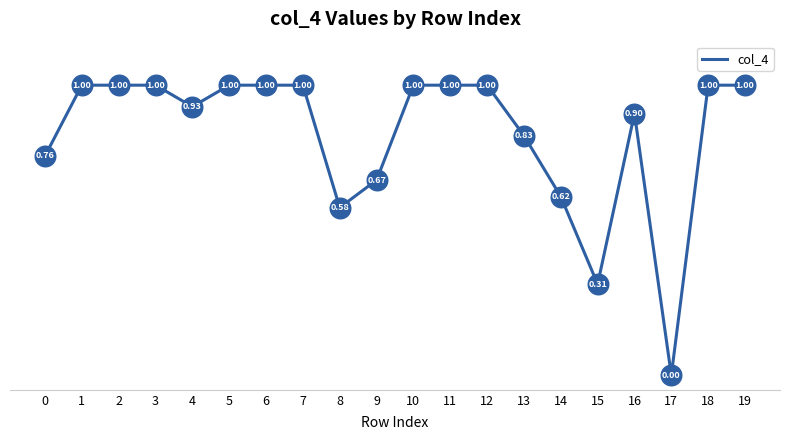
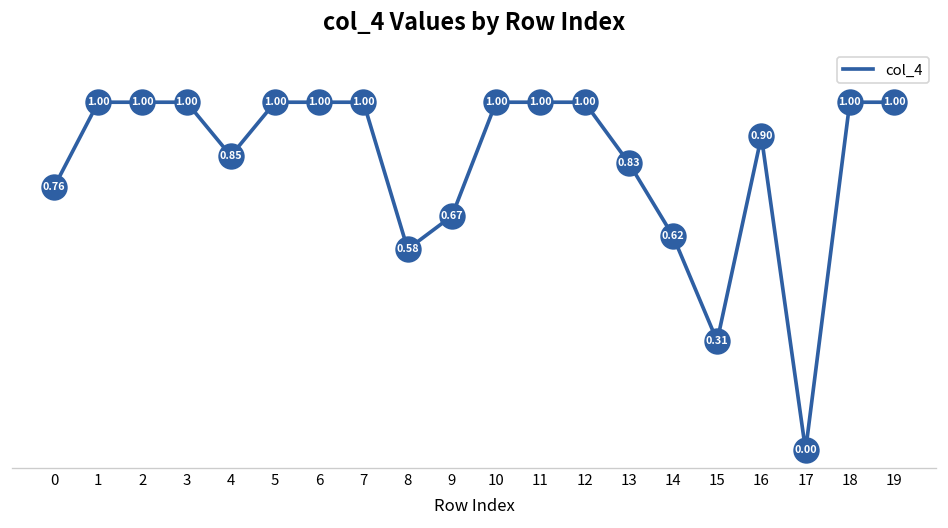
  {
-   "4": 0.93
+   "4": 0.85
  }
